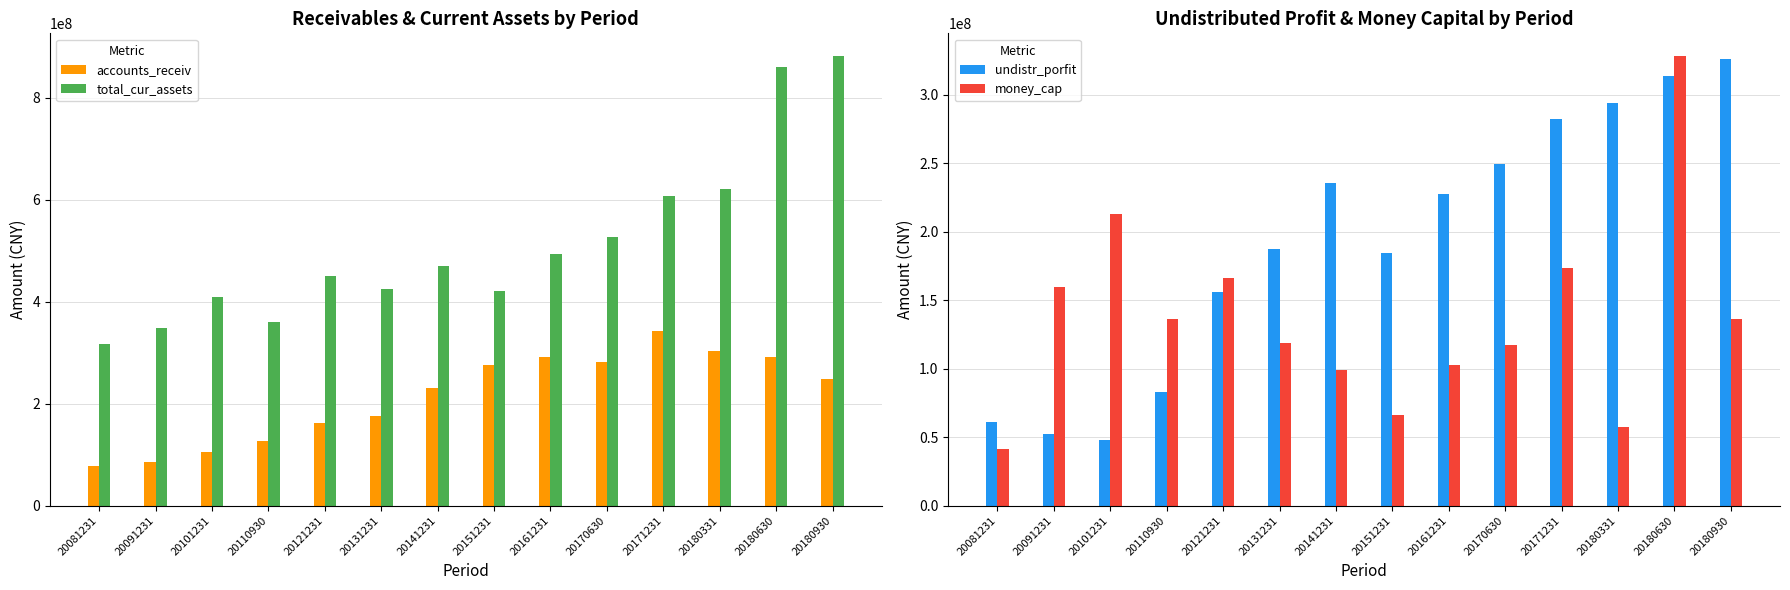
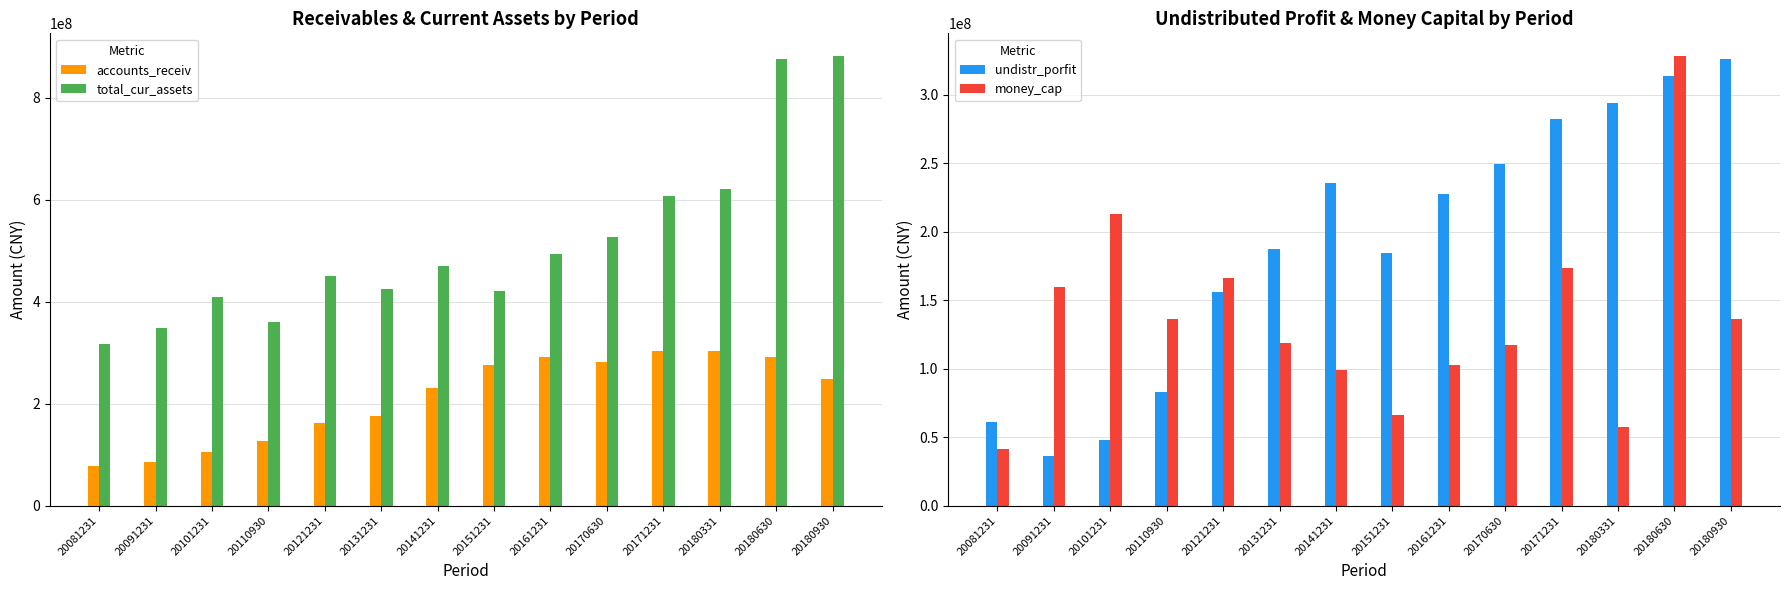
  {
    "Receivables & Current Assets by Period": {
      "accounts_receiv": {
        "20081231": 80000000,
        "20091231": 90000000,
        "20101231": 110000000,
        "20110930": 130000000,
        "20121231": 160000000,
        "20131231": 180000000,
        "20141231": 230000000,
        "20151231": 280000000,
        "20161231": 290000000,
        "20170630": 280000000,
-       "20171231": 340000000,
+       "20171231": 300000000,
        "20180331": 300000000,
        "20180630": 290000000,
        "20180930": 250000000
      },
      "total_cur_assets": {
        "20081231": 320000000,
        "20091231": 350000000,
        "20101231": 410000000,
        "20110930": 360000000,
        "20121231": 450000000,
        "20131231": 430000000,
        "20141231": 470000000,
        "20151231": 420000000,
        "20161231": 490000000,
        "20170630": 530000000,
        "20171231": 610000000,
        "20180331": 620000000,
-       "20180630": 860000000,
+       "20180630": 880000000,
        "20180930": 880000000
      }
    },
    "Undistributed Profit & Money Capital by Period": {
      "undistr_porfit": {
        "20081231": 61000000,
-       "20091231": 52000000,
+       "20091231": 36000000,
        "20101231": 48000000,
        "20110930": 83000000,
        "20121231": 156000000,
        "20131231": 187000000,
        "20141231": 236000000,
        "20151231": 185000000,
        "20161231": 228000000,
        "20170630": 249000000,
        "20171231": 282000000,
        "20180331": 294000000,
        "20180630": 314000000,
        "20180930": 326000000
      },
      "money_cap": {
        "20081231": 41000000,
        "20091231": 160000000,
        "20101231": 213000000,
        "20110930": 137000000,
        "20121231": 166000000,
        "20131231": 119000000,
        "20141231": 99000000,
        "20151231": 66000000,
        "20161231": 103000000,
        "20170630": 118000000,
        "20171231": 174000000,
        "20180331": 57000000,
        "20180630": 329000000,
        "20180930": 136000000
      }
    }
  }
